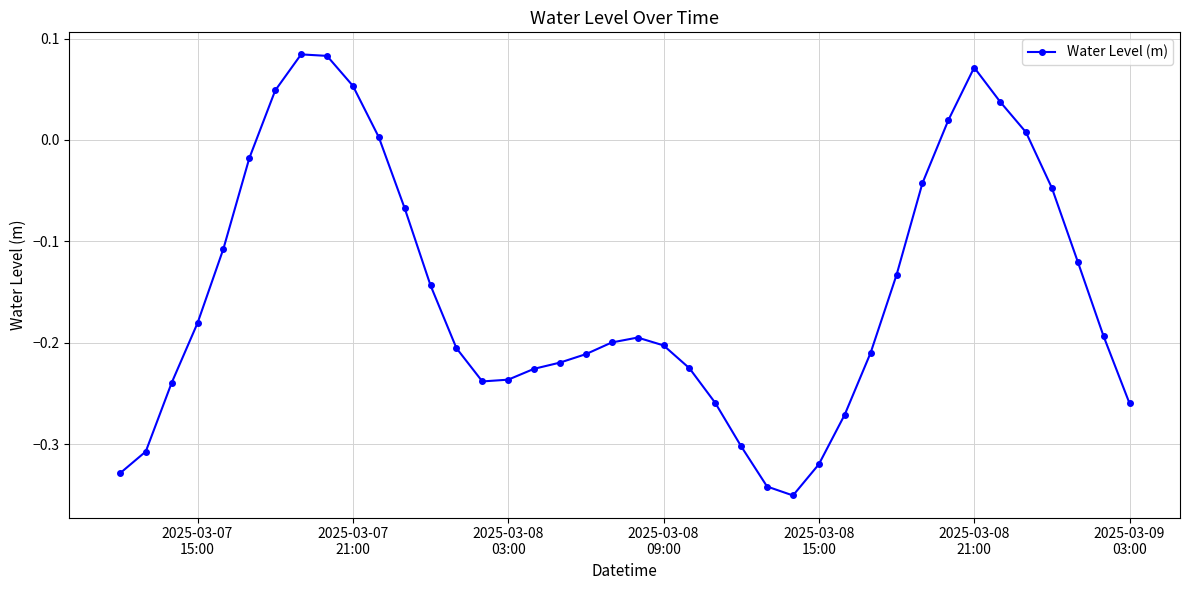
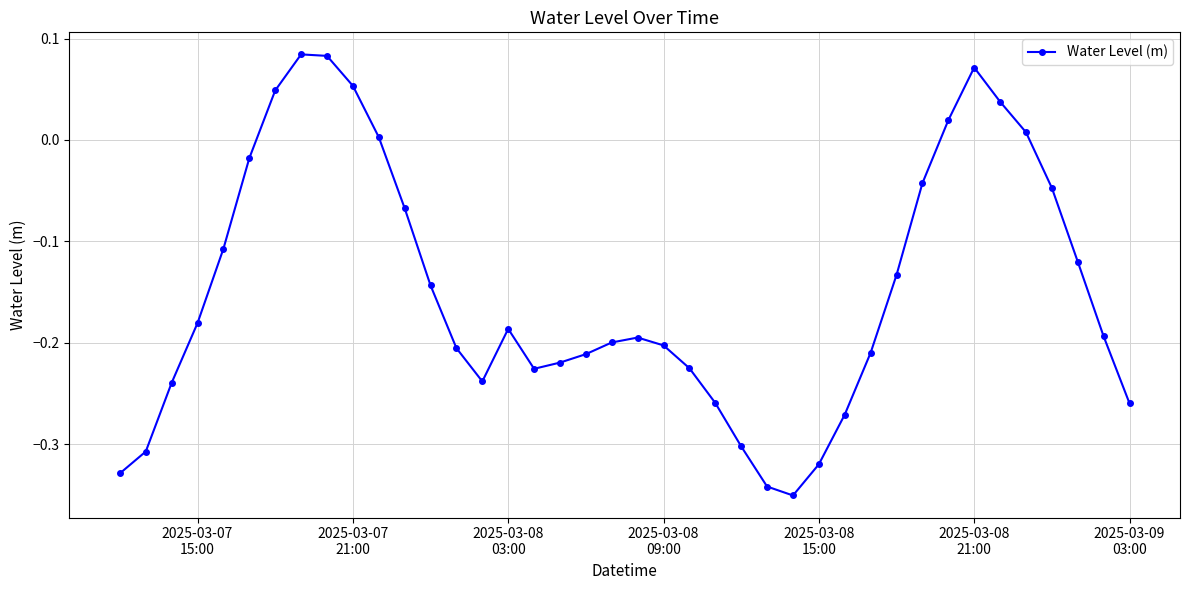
  {
    "2025-03-07 15:00": -0.181,
    "2025-03-07 21:00": 0.053,
-   "2025-03-08 03:00": -0.237,
+   "2025-03-08 03:00": -0.186,
    "2025-03-08 09:00": -0.203,
    "2025-03-08 15:00": -0.320,
    "2025-03-08 21:00": 0.072,
    "2025-03-09 03:00": -0.260
  }
